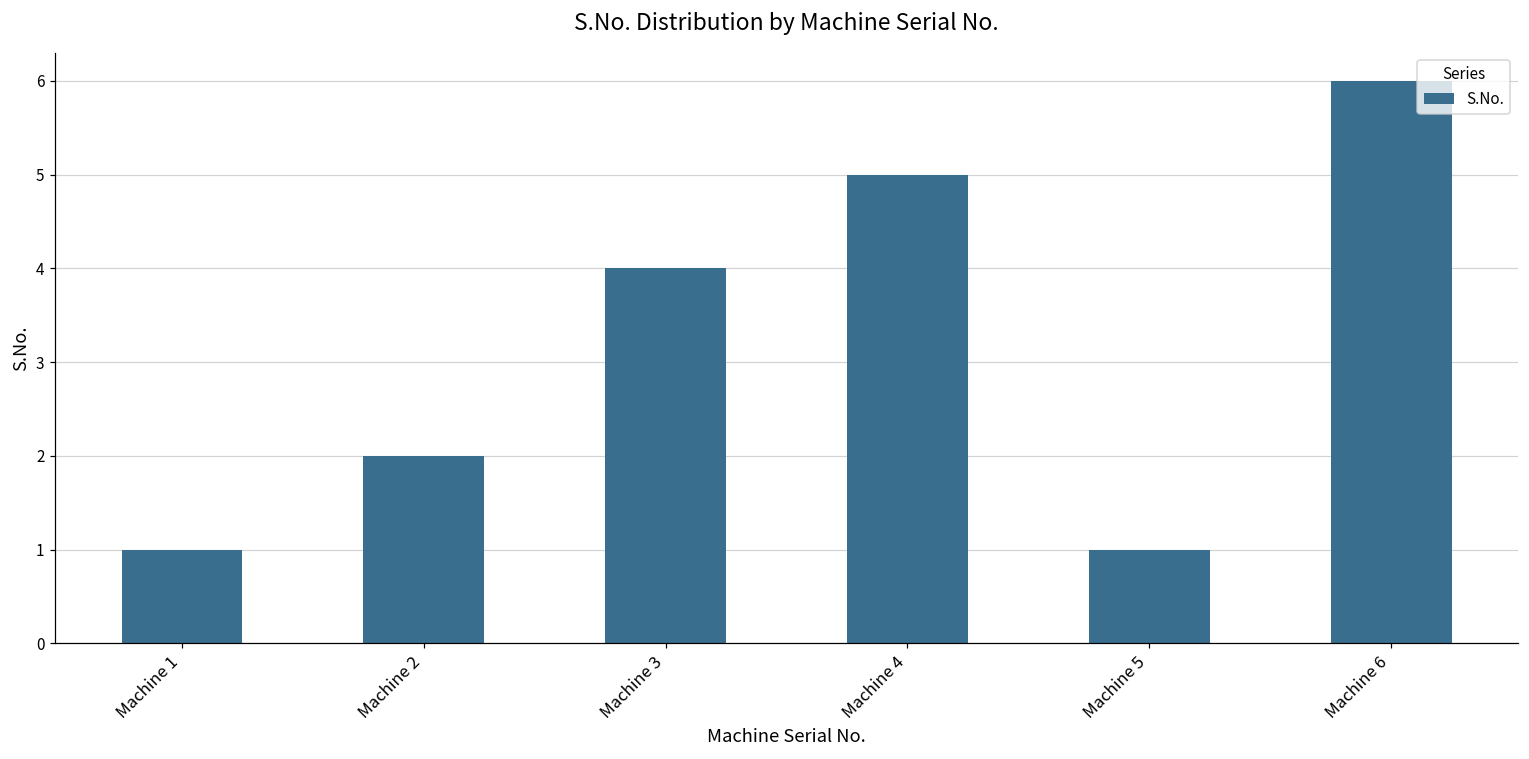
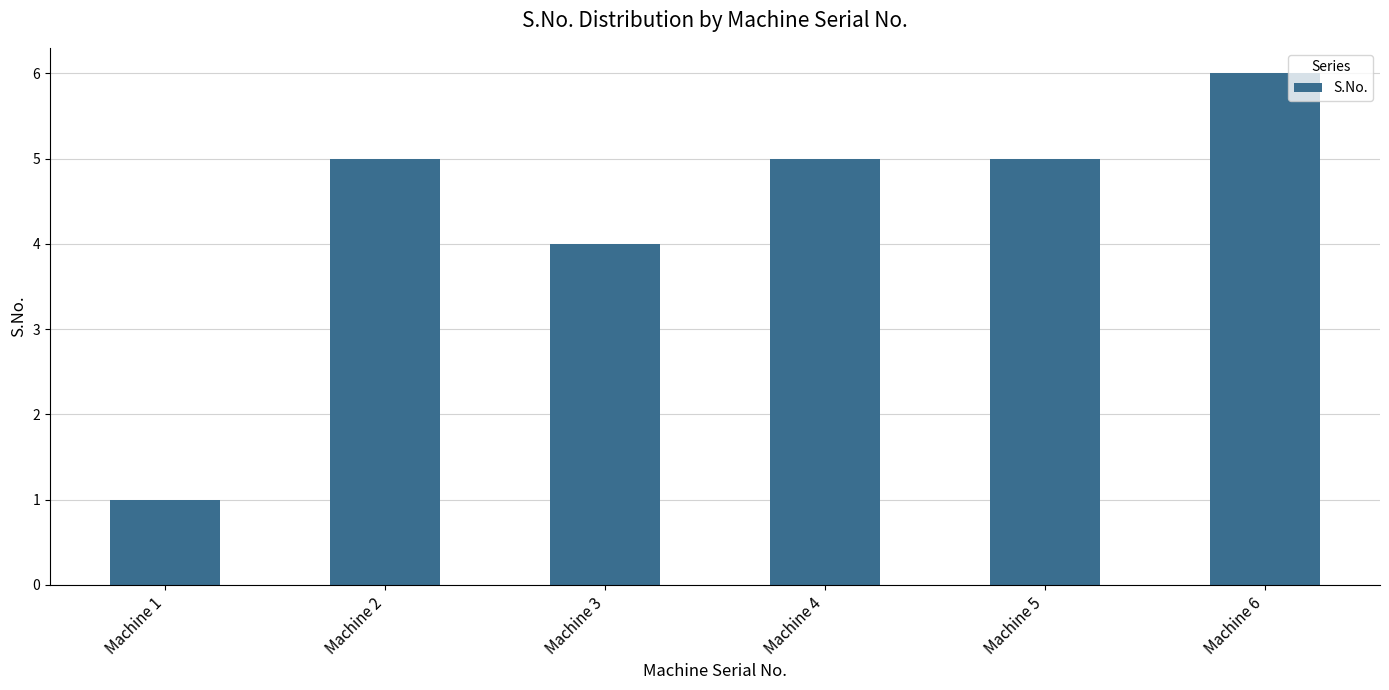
  {
    "Machine 1": 1,
-   "Machine 2": 2,
+   "Machine 2": 5,
    "Machine 3": 4,
    "Machine 4": 5,
-   "Machine 5": 1,
+   "Machine 5": 5,
    "Machine 6": 6
  }
